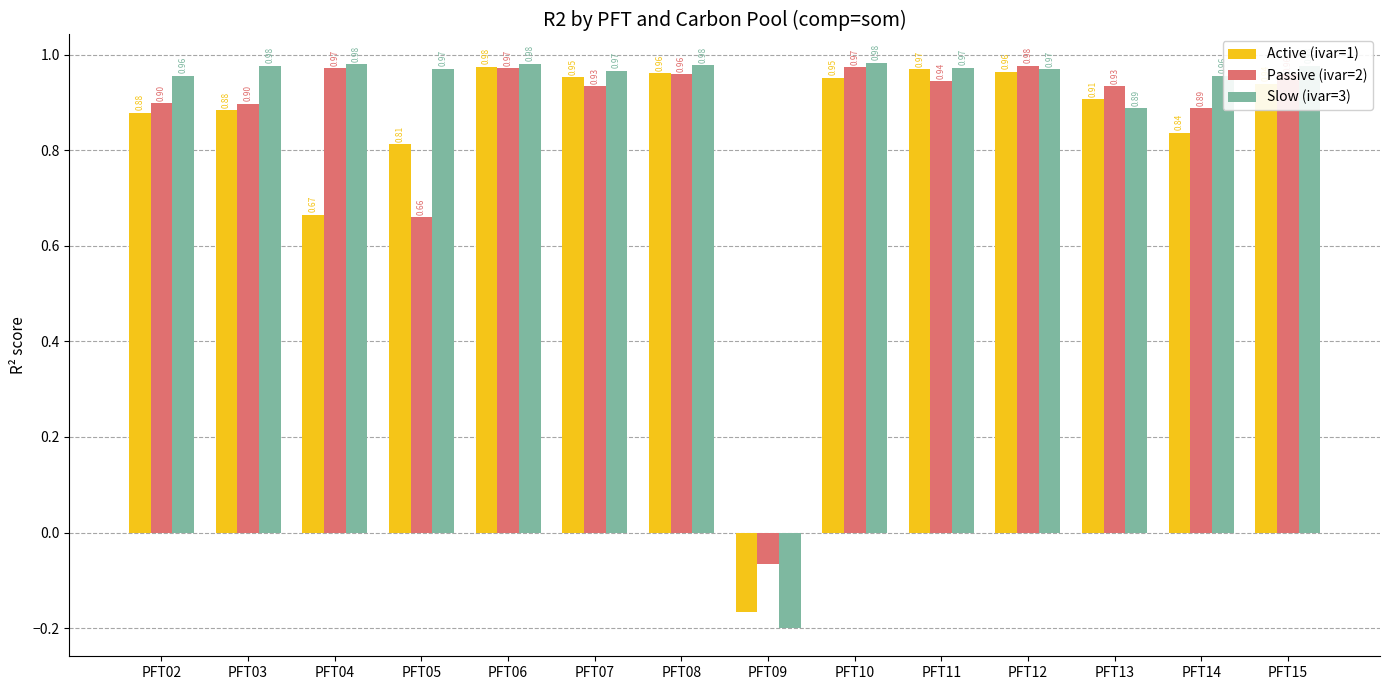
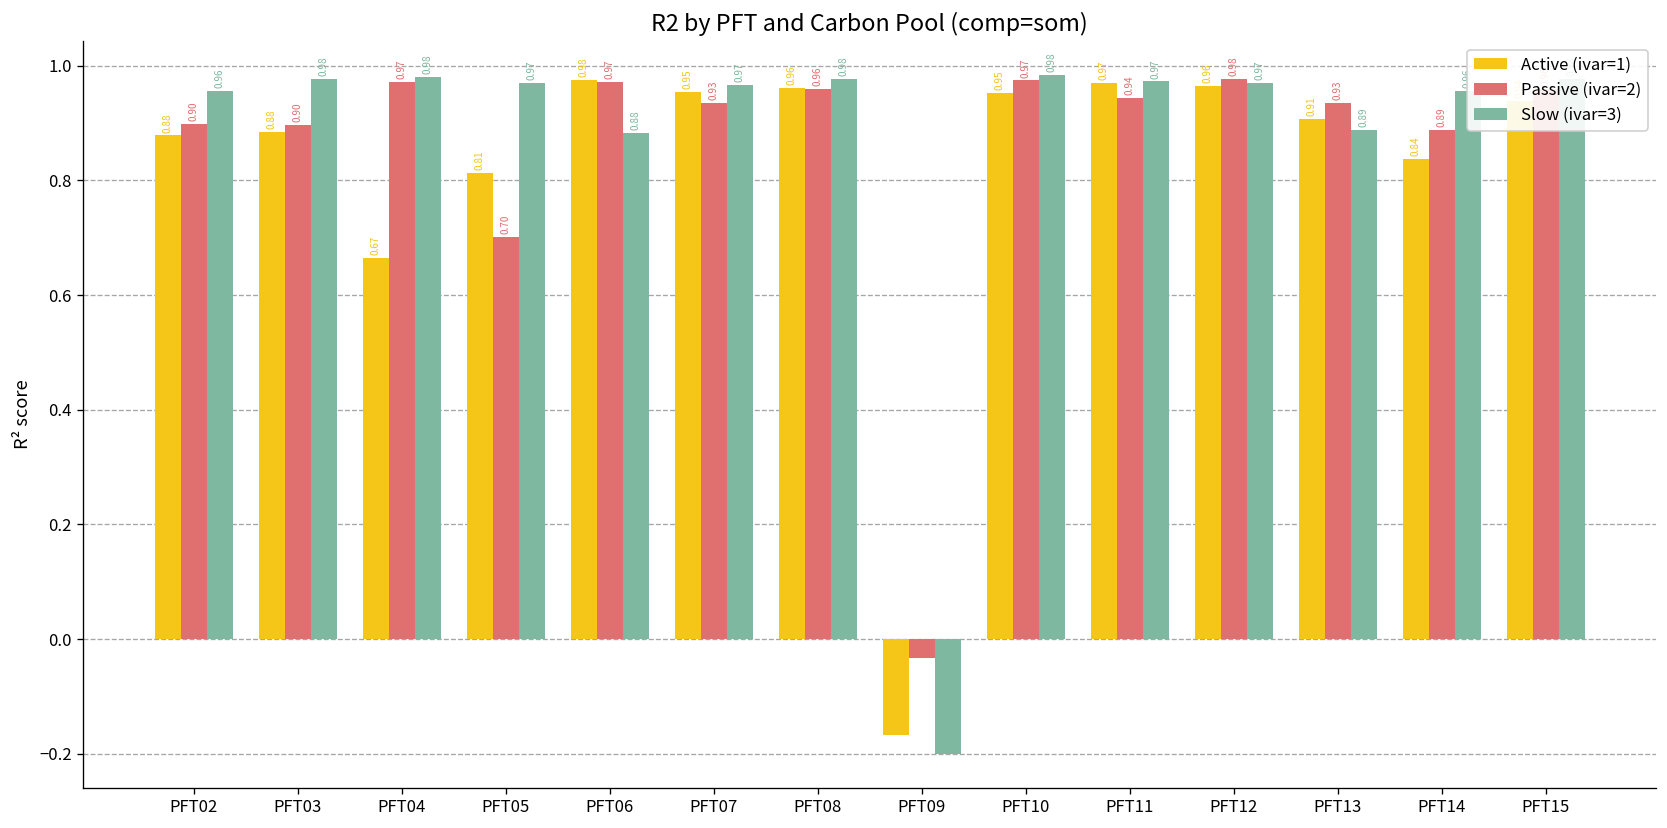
  {
    "Active (ivar=1)": {
      "PFT02": 0.88,
      "PFT03": 0.88,
      "PFT04": 0.67,
      "PFT05": 0.81,
      "PFT06": 0.98,
      "PFT07": 0.95,
      "PFT08": 0.96,
      "PFT10": 0.95,
      "PFT11": 0.97,
      "PFT12": 0.96,
      "PFT13": 0.91,
      "PFT14": 0.84
    },
    "Passive (ivar=2)": {
      "PFT02": 0.90,
      "PFT03": 0.90,
      "PFT04": 0.97,
-     "PFT05": 0.66,
+     "PFT05": 0.70,
      "PFT06": 0.97,
      "PFT07": 0.93,
      "PFT08": 0.96,
-     "PFT09": -0.07,
+     "PFT09": -0.03,
      "PFT10": 0.97,
      "PFT11": 0.94,
      "PFT12": 0.98,
      "PFT13": 0.93,
      "PFT14": 0.89
    },
    "Slow (ivar=3)": {
      "PFT02": 0.96,
      "PFT03": 0.98,
      "PFT04": 0.98,
      "PFT05": 0.97,
-     "PFT06": 0.98,
+     "PFT06": 0.88,
      "PFT07": 0.97,
      "PFT08": 0.98,
      "PFT10": 0.98,
      "PFT11": 0.97,
      "PFT12": 0.97,
      "PFT13": 0.89
    }
  }
